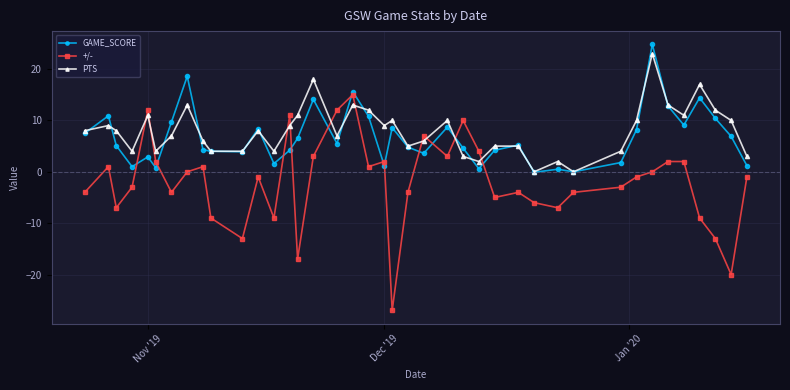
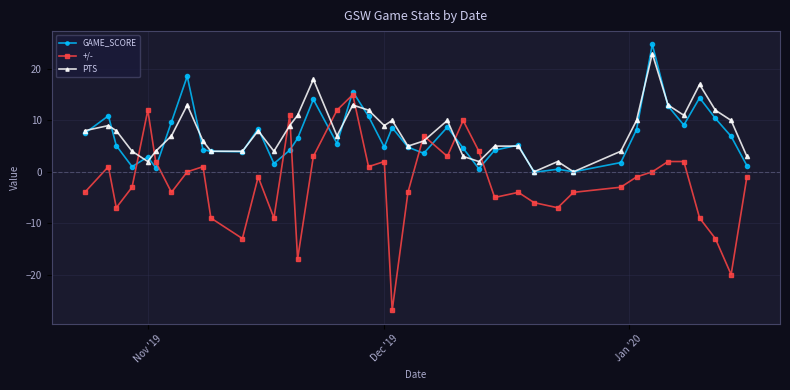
  {
    "GAME_SCORE": {
      "Nov '19": 3,
-     "Dec '19": 1
+     "Dec '19": 5
    },
    "+/-": {
      "Nov '19": 12,
      "Dec '19": 2
    },
    "PTS": {
-     "Nov '19": 11,
+     "Nov '19": 2,
      "Dec '19": 9
    }
  }
